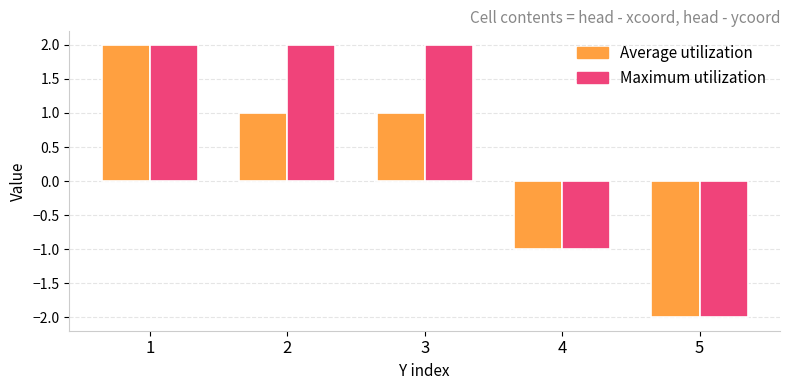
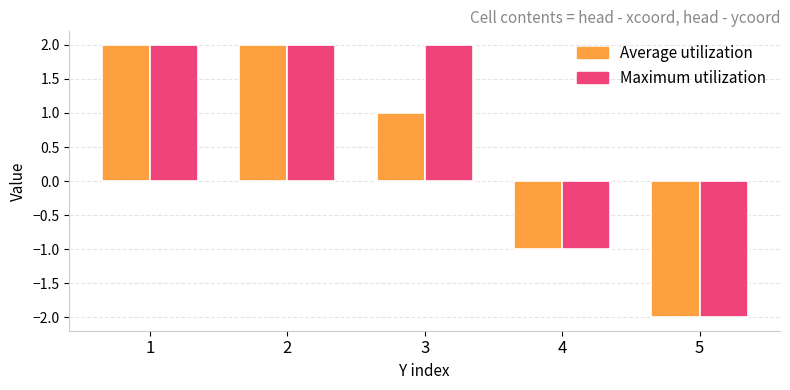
  {
    "Average utilization": {
      "1": 2,
-     "2": 1,
+     "2": 2,
      "3": 1,
      "4": -1,
      "5": -2
    },
    "Maximum utilization": {
      "1": 2,
      "2": 2,
      "3": 2,
      "4": -1,
      "5": -2
    }
  }
